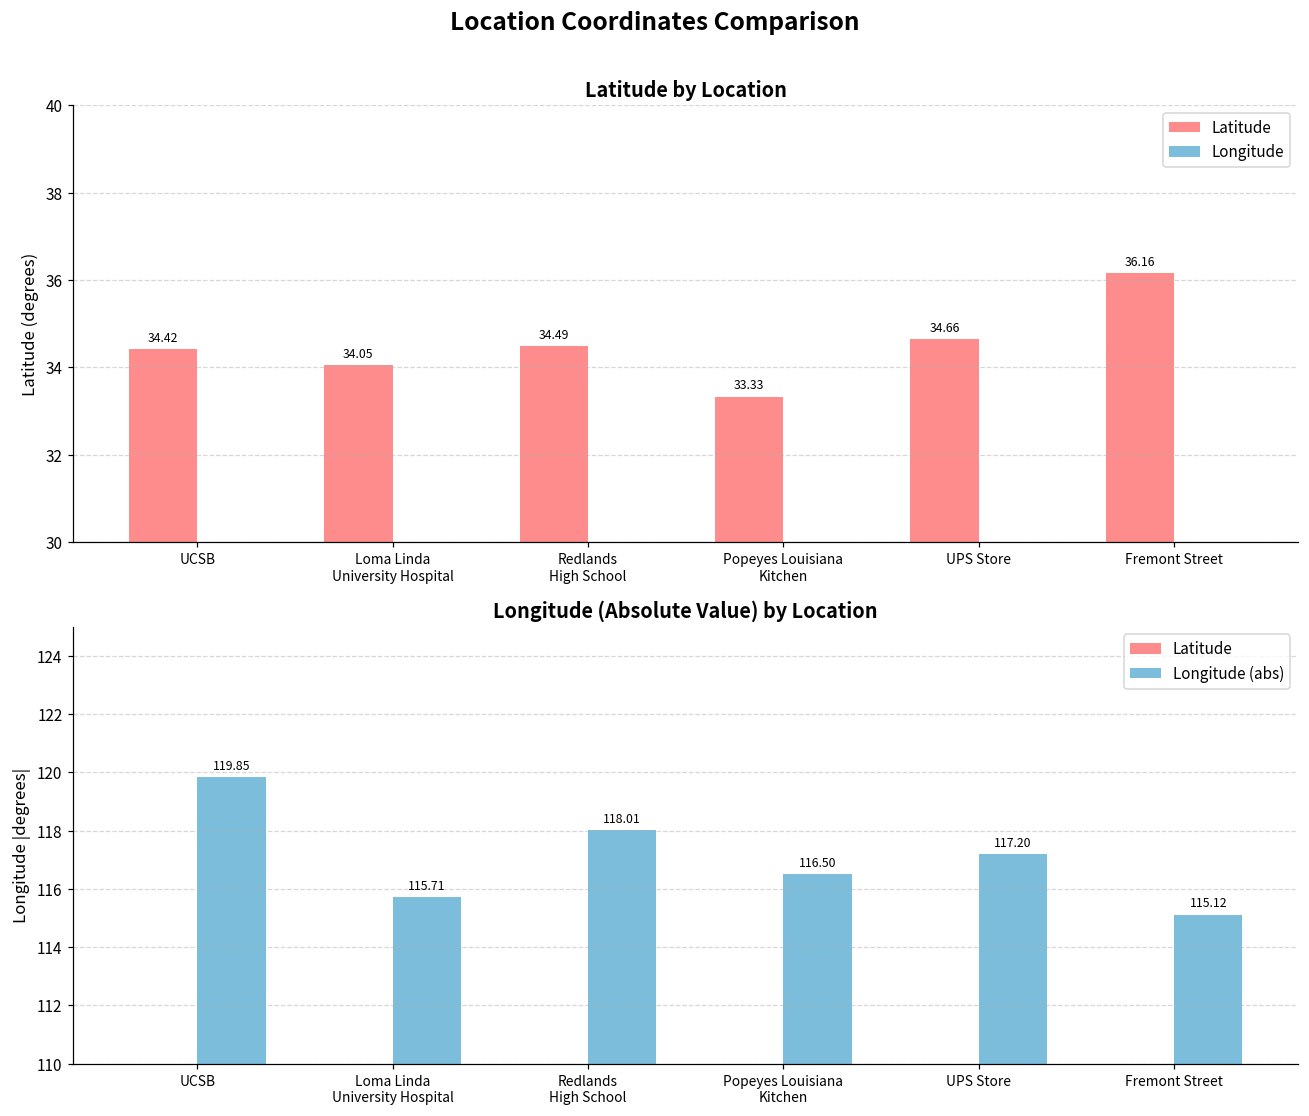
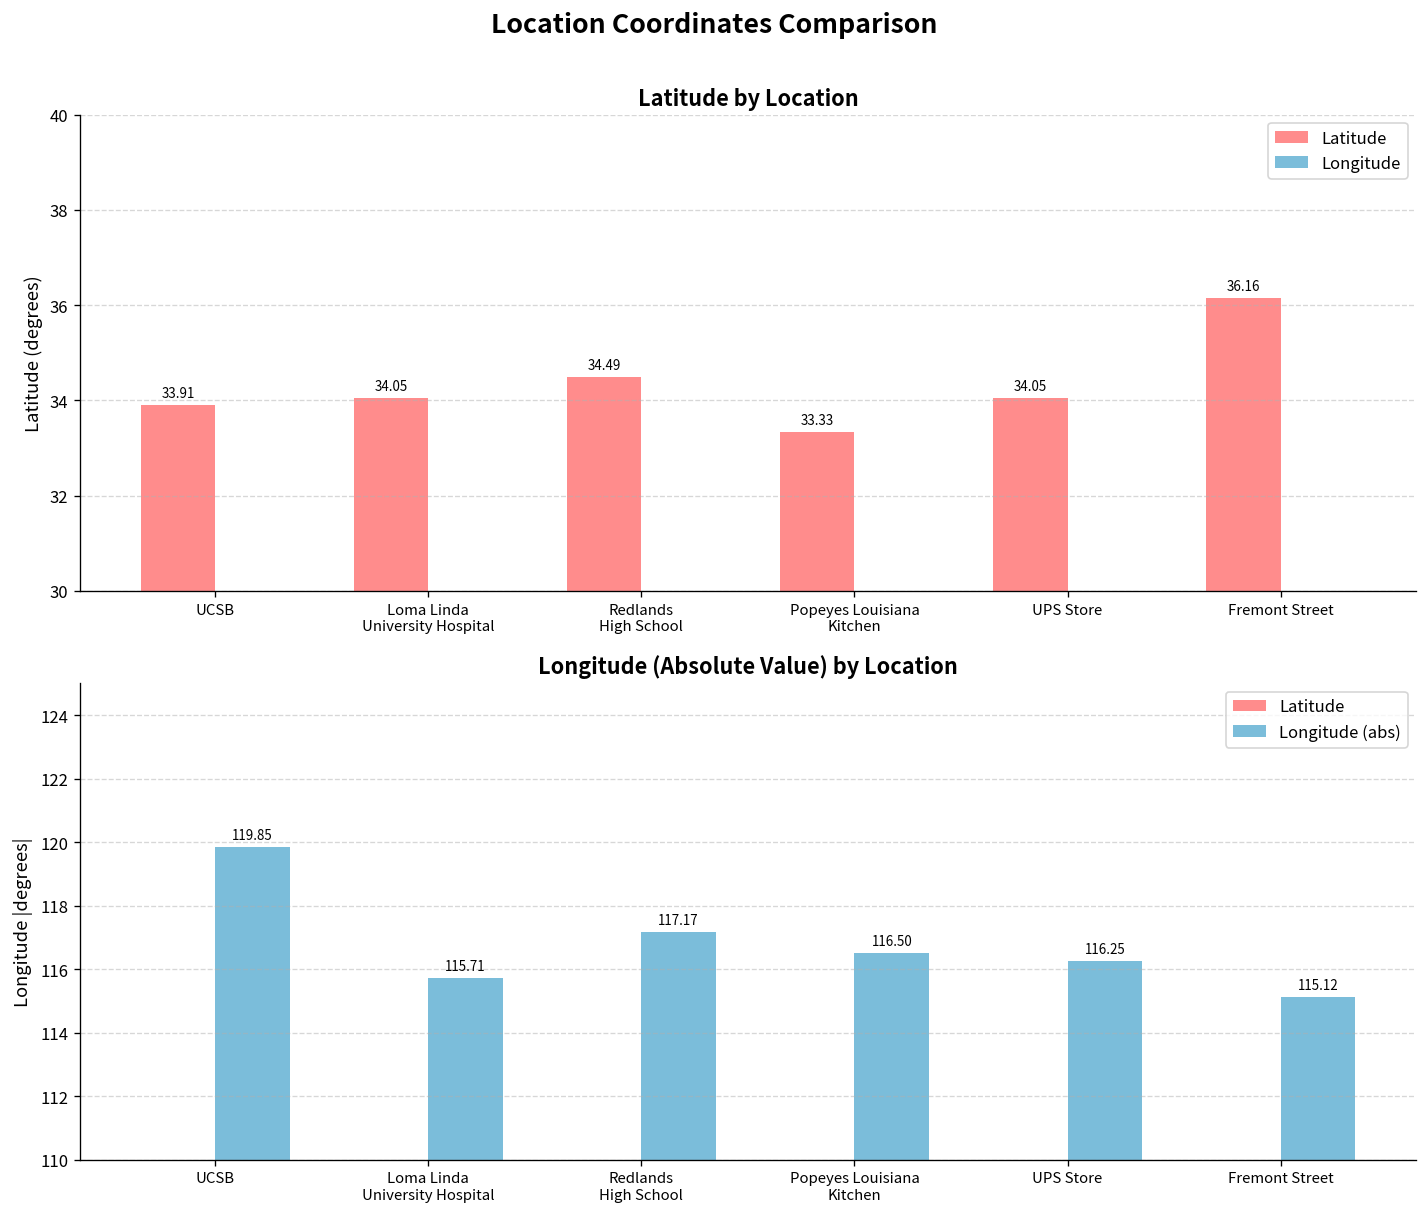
  {
    "Latitude by Location": {
      "Latitude": {
-       "UCSB": 34.42,
+       "UCSB": 33.91,
        "Loma Linda University Hospital": 34.05,
        "Redlands High School": 34.49,
        "Popeyes Louisiana Kitchen": 33.33,
-       "UPS Store": 34.66,
+       "UPS Store": 34.05,
        "Fremont Street": 36.16
      }
    },
    "Longitude (Absolute Value) by Location": {
      "Longitude (abs)": {
        "UCSB": 119.85,
        "Loma Linda University Hospital": 115.71,
-       "Redlands High School": 118.01,
+       "Redlands High School": 117.17,
        "Popeyes Louisiana Kitchen": 116.50,
-       "UPS Store": 117.20,
+       "UPS Store": 116.25,
        "Fremont Street": 115.12
      }
    }
  }
